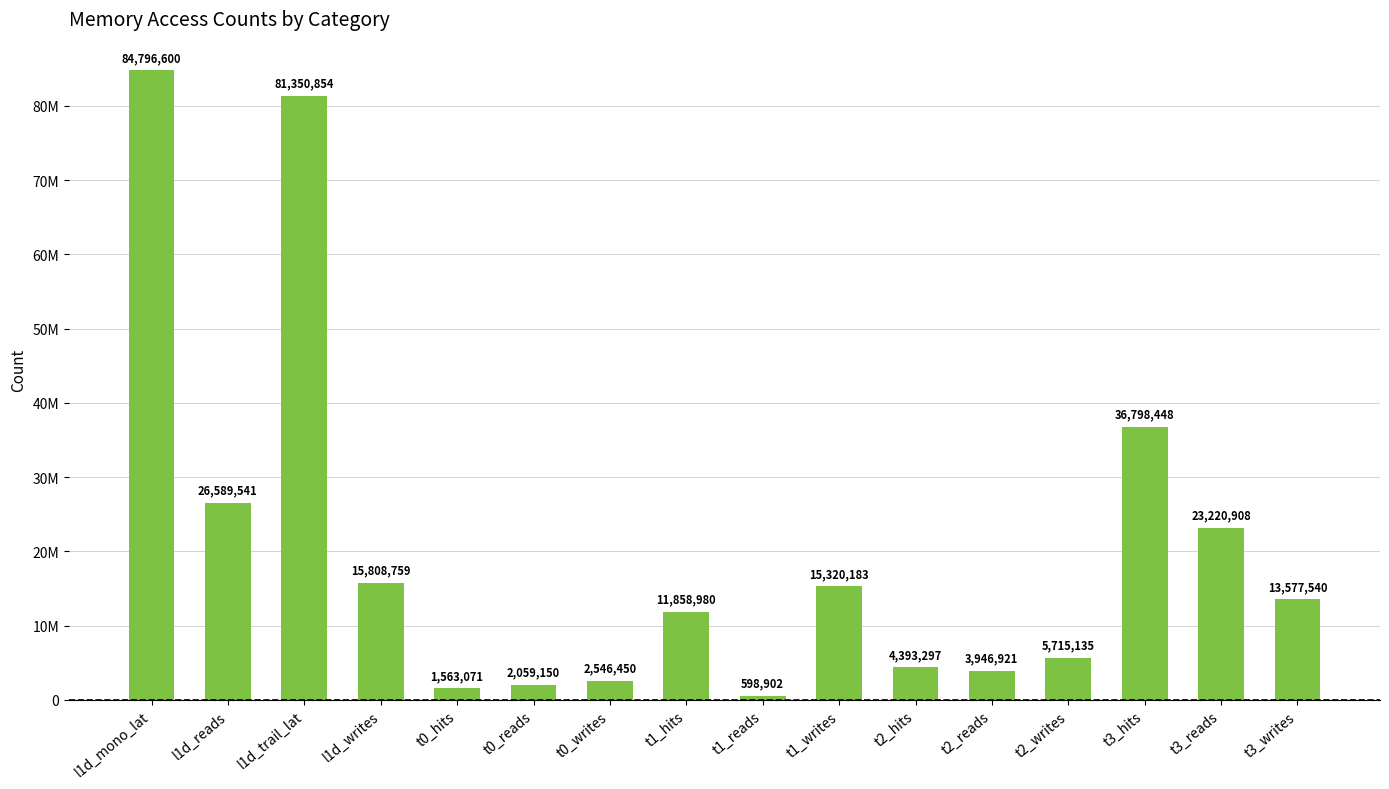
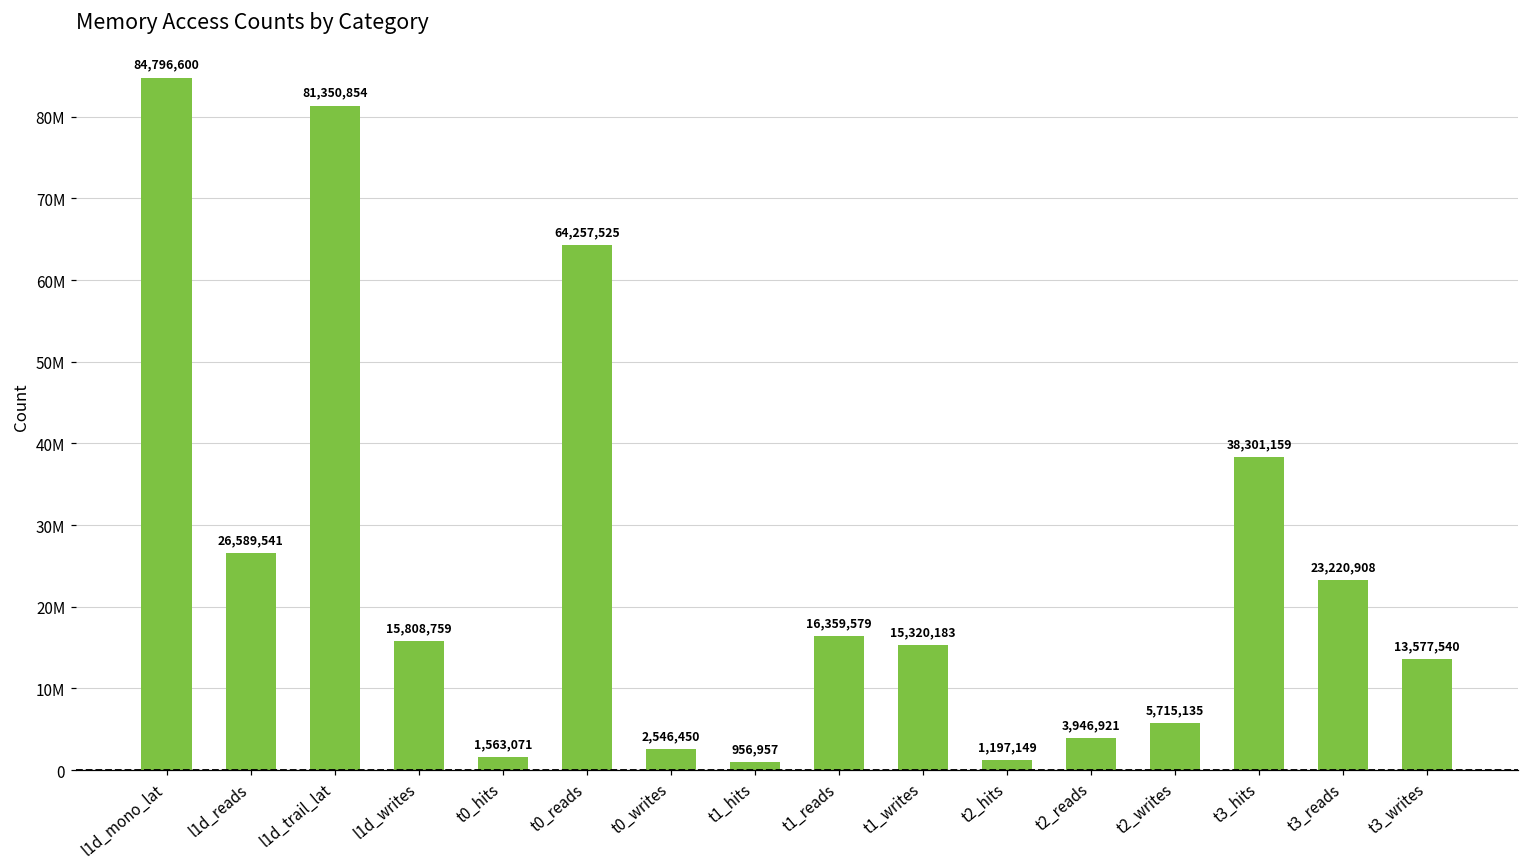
  {
    "l1d_mono_lat": "84,796,600",
    "l1d_reads": "26,589,541",
    "l1d_trail_lat": "81,350,854",
    "l1d_writes": "15,808,759",
    "t0_hits": "1,563,071",
-   "t0_reads": "2,059,150",
+   "t0_reads": "64,257,525",
    "t0_writes": "2,546,450",
-   "t1_hits": "11,858,980",
-   "t1_reads": "598,902",
+   "t1_hits": "956,957",
+   "t1_reads": "16,359,579",
    "t1_writes": "15,320,183",
-   "t2_hits": "4,393,297",
+   "t2_hits": "1,197,149",
    "t2_reads": "3,946,921",
    "t2_writes": "5,715,135",
-   "t3_hits": "36,798,448",
+   "t3_hits": "38,301,159",
    "t3_reads": "23,220,908",
    "t3_writes": "13,577,540"
  }
